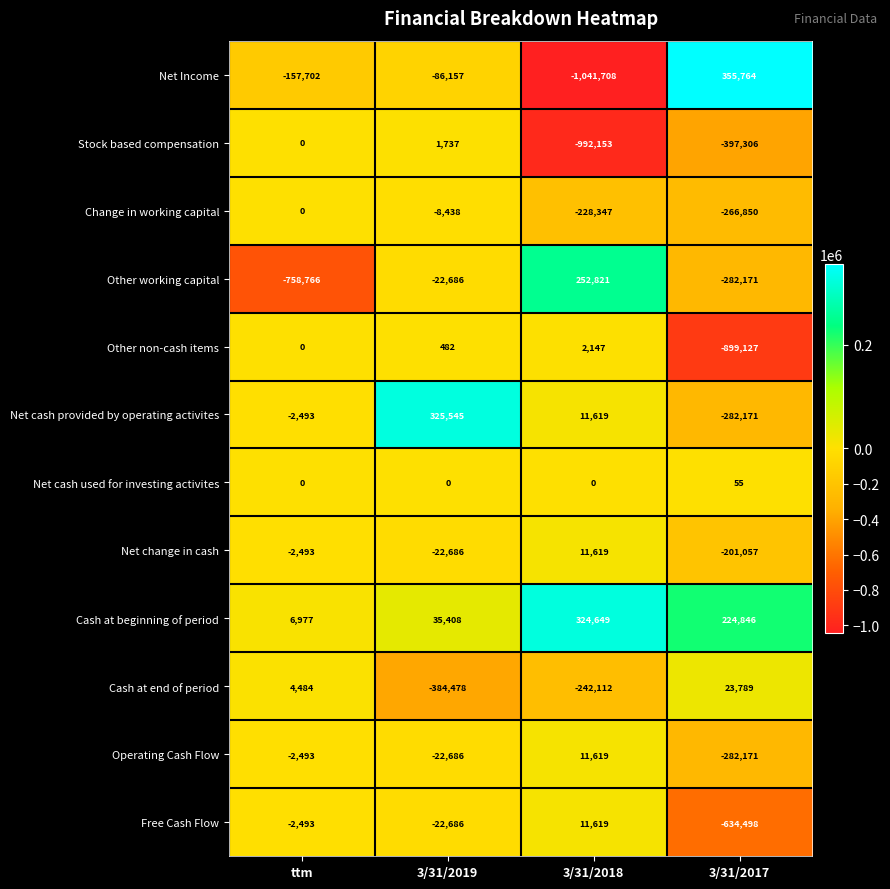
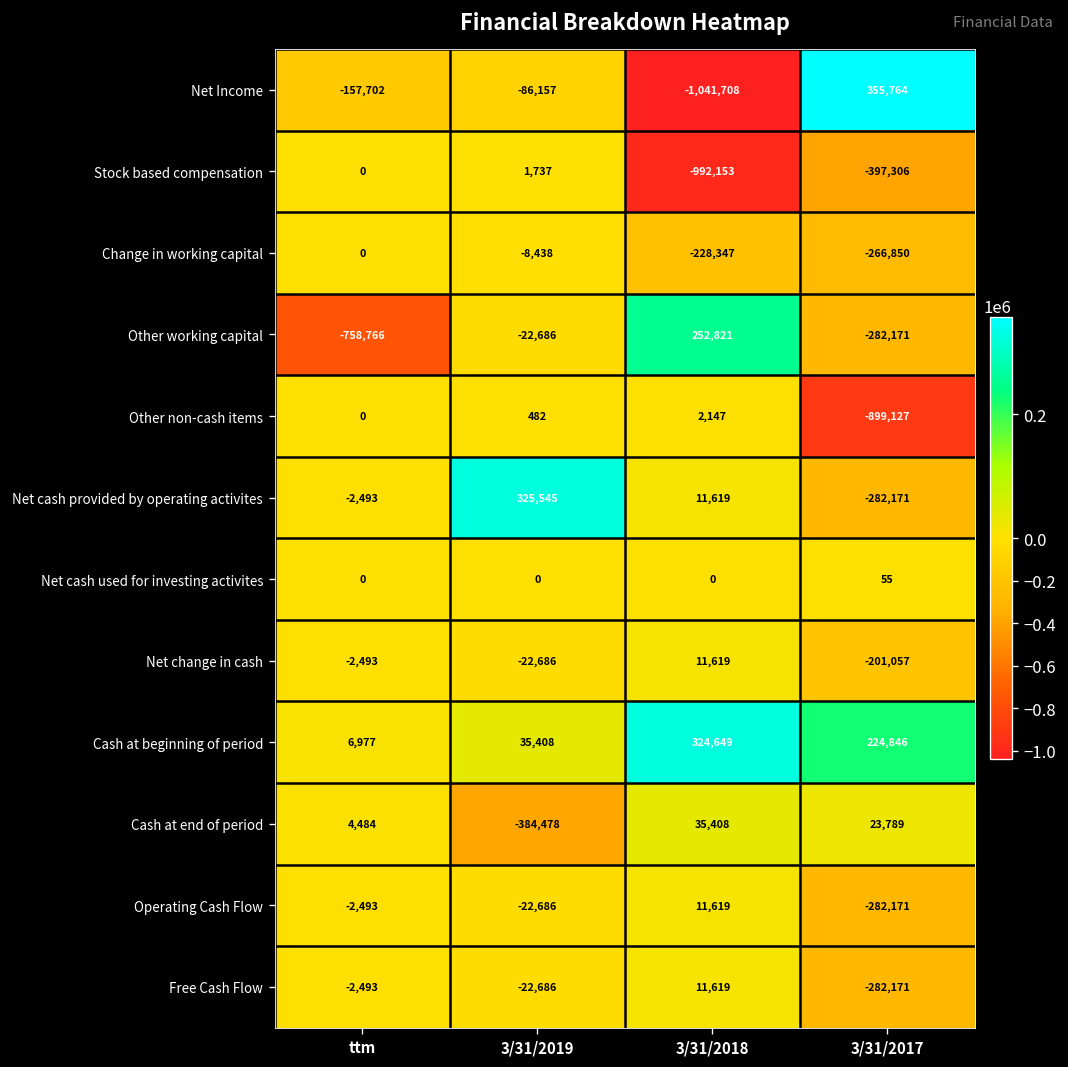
  {
    "Net Income": {
      "ttm": "-157,702",
      "3/31/2019": "-86,157",
      "3/31/2018": "-1,041,708",
      "3/31/2017": "355,764"
    },
    "Stock based compensation": {
      "ttm": "0",
      "3/31/2019": "1,737",
      "3/31/2018": "-992,153",
      "3/31/2017": "-397,306"
    },
    "Change in working capital": {
      "ttm": "0",
      "3/31/2019": "-8,438",
      "3/31/2018": "-228,347",
      "3/31/2017": "-266,850"
    },
    "Other working capital": {
      "ttm": "-758,766",
      "3/31/2019": "-22,686",
      "3/31/2018": "252,821",
      "3/31/2017": "-282,171"
    },
    "Other non-cash items": {
      "ttm": "0",
      "3/31/2019": "482",
      "3/31/2018": "2,147",
      "3/31/2017": "-899,127"
    },
    "Net cash provided by operating activites": {
      "ttm": "-2,493",
      "3/31/2019": "325,545",
      "3/31/2018": "11,619",
      "3/31/2017": "-282,171"
    },
    "Net cash used for investing activites": {
      "ttm": "0",
      "3/31/2019": "0",
      "3/31/2018": "0",
      "3/31/2017": "55"
    },
    "Net change in cash": {
      "ttm": "-2,493",
      "3/31/2019": "-22,686",
      "3/31/2018": "11,619",
      "3/31/2017": "-201,057"
    },
    "Cash at beginning of period": {
      "ttm": "6,977",
      "3/31/2019": "35,408",
      "3/31/2018": "324,649",
      "3/31/2017": "224,846"
    },
    "Cash at end of period": {
      "ttm": "4,484",
      "3/31/2019": "-384,478",
-     "3/31/2018": "-242,112",
+     "3/31/2018": "35,408",
      "3/31/2017": "23,789"
    },
    "Operating Cash Flow": {
      "ttm": "-2,493",
      "3/31/2019": "-22,686",
      "3/31/2018": "11,619",
      "3/31/2017": "-282,171"
    },
    "Free Cash Flow": {
      "ttm": "-2,493",
      "3/31/2019": "-22,686",
      "3/31/2018": "11,619",
-     "3/31/2017": "-634,498"
+     "3/31/2017": "-282,171"
    }
  }
